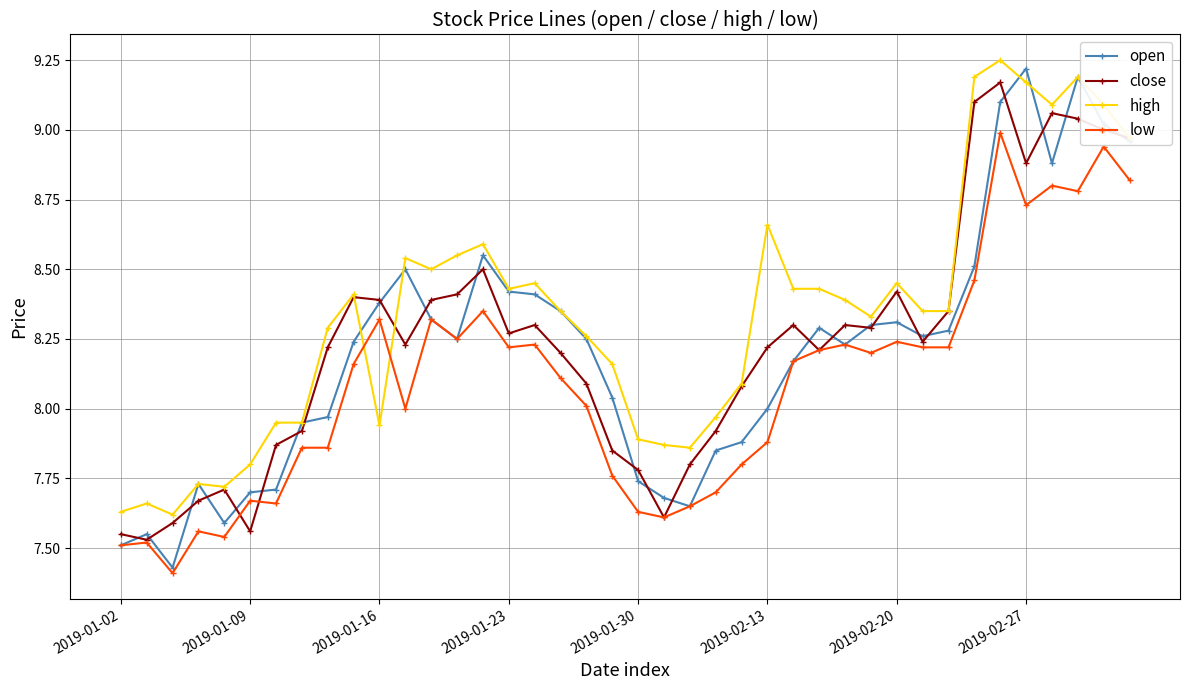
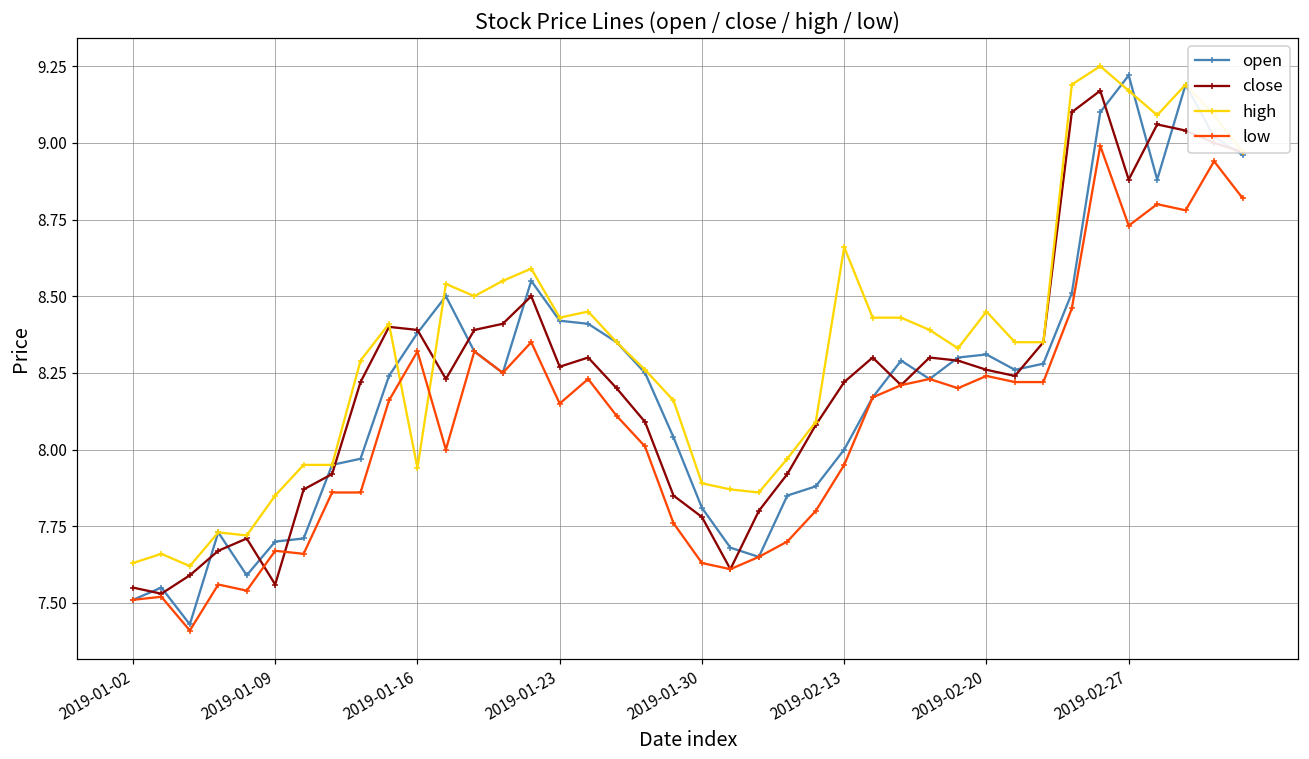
  {
    "open": {
      "2019-01-09": 7.70,
      "2019-01-16": 8.38,
      "2019-01-23": 8.42,
-     "2019-01-30": 7.74,
+     "2019-01-30": 7.81,
      "2019-02-13": 8.00,
      "2019-02-20": 8.31,
      "2019-02-27": 9.22
    },
    "close": {
      "2019-01-02": 7.55,
      "2019-01-09": 7.56,
      "2019-01-16": 8.39,
      "2019-01-23": 8.27,
      "2019-01-30": 7.78,
      "2019-02-13": 8.22,
-     "2019-02-20": 8.42,
+     "2019-02-20": 8.26,
      "2019-02-27": 8.88
    },
    "high": {
      "2019-01-02": 7.63,
-     "2019-01-09": 7.80,
+     "2019-01-09": 7.85,
      "2019-01-16": 7.94,
      "2019-01-23": 8.43,
      "2019-01-30": 7.89,
      "2019-02-13": 8.66,
      "2019-02-20": 8.45,
      "2019-02-27": 9.17
    },
    "low": {
      "2019-01-09": 7.67,
      "2019-01-16": 8.32,
-     "2019-01-23": 8.22,
+     "2019-01-23": 8.15,
      "2019-01-30": 7.63,
-     "2019-02-13": 7.88,
+     "2019-02-13": 7.95,
      "2019-02-20": 8.24,
      "2019-02-27": 8.73
    }
  }
